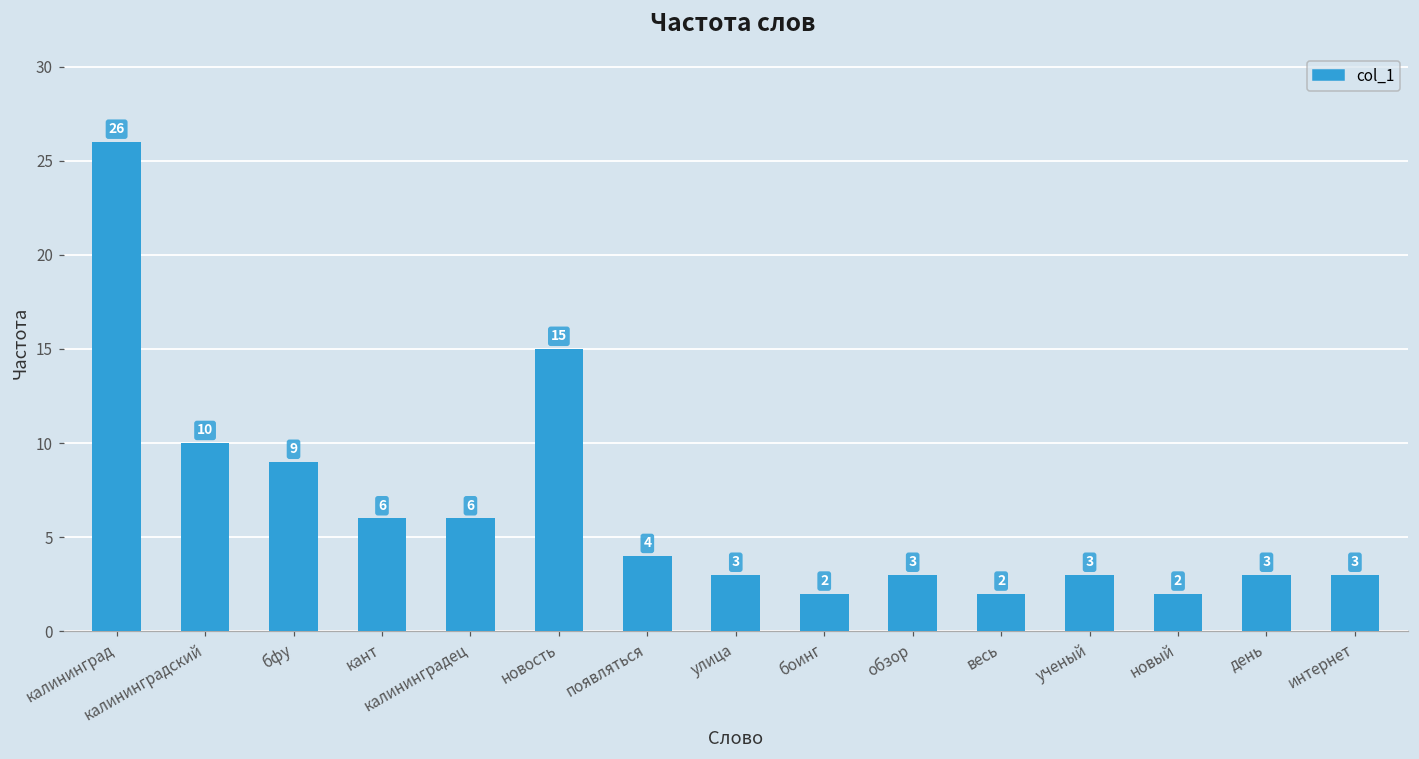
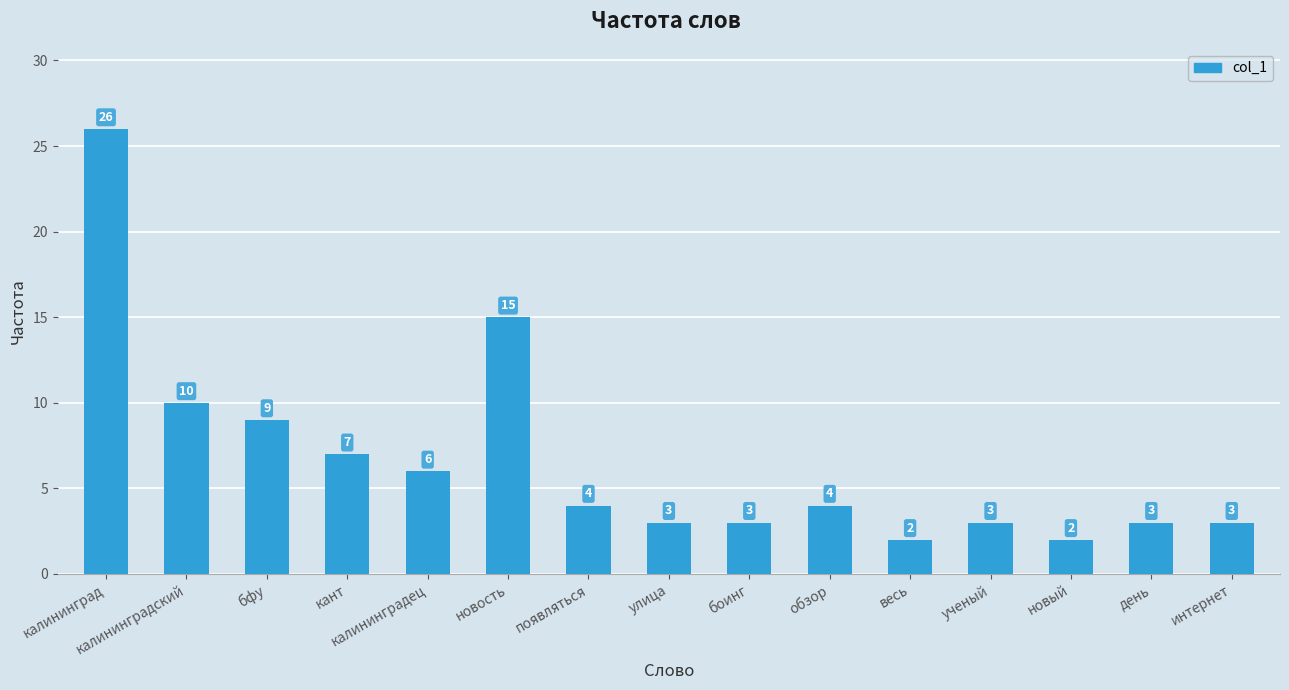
  {
-   "кант": 6,
-   "боинг": 2,
-   "обзор": 3
+   "кант": 7,
+   "боинг": 3,
+   "обзор": 4
  }
